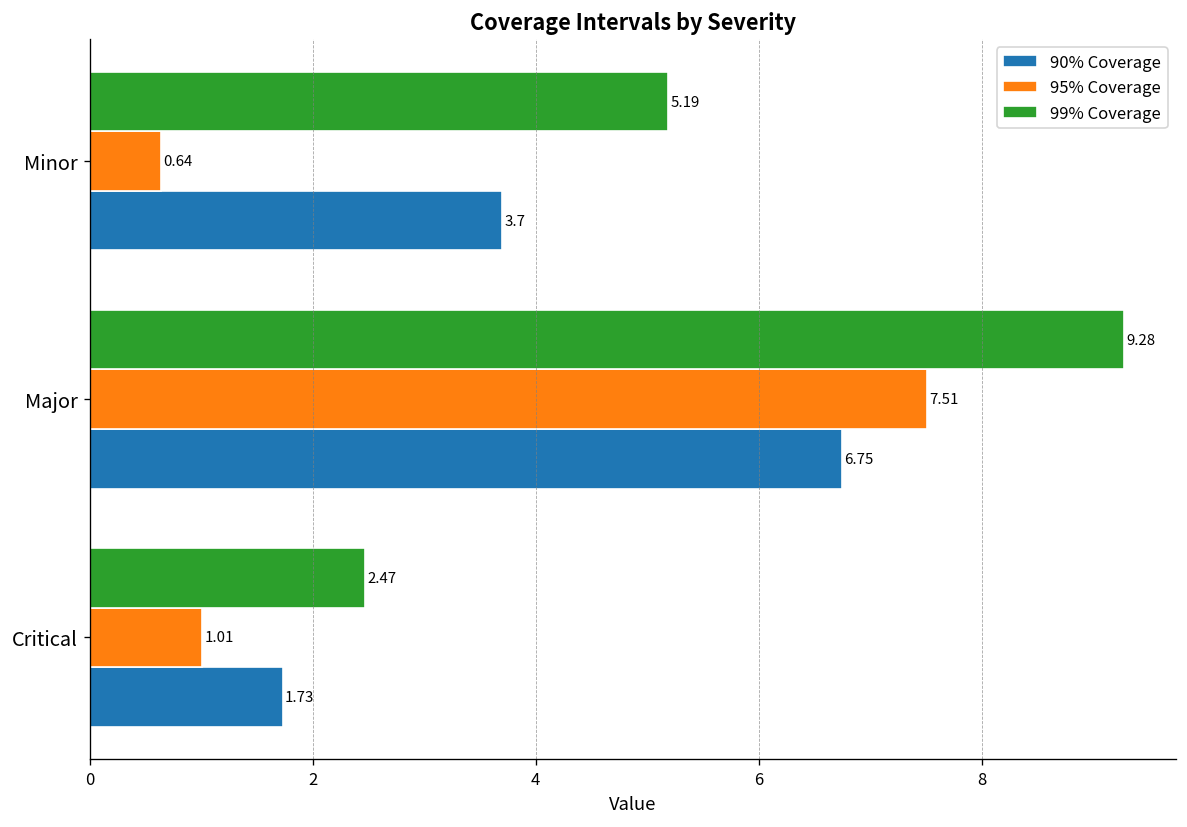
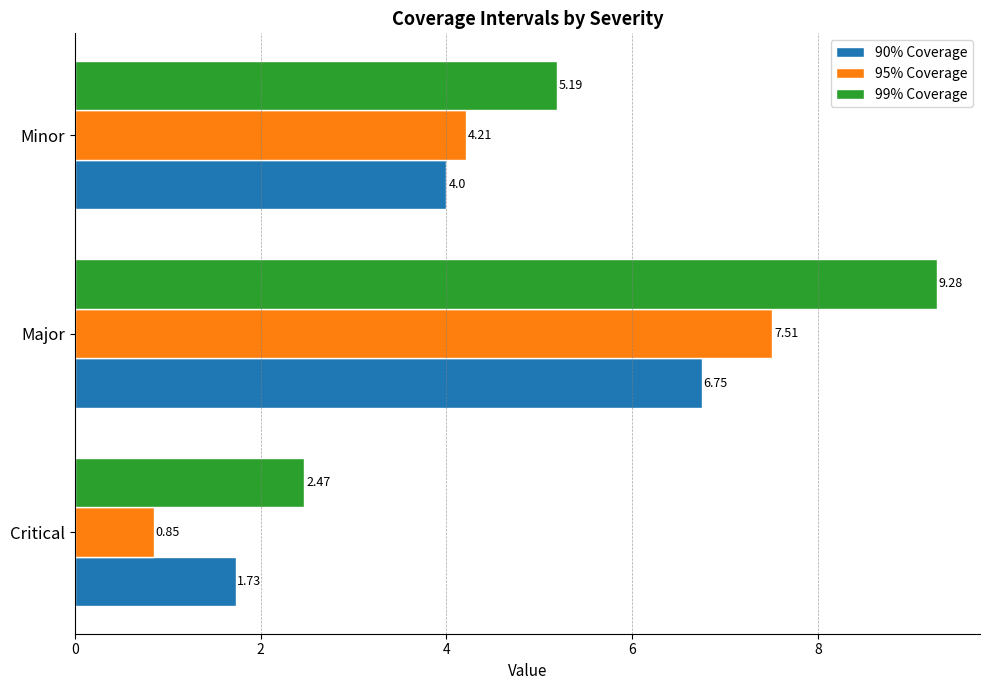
  {
    "90% Coverage": {
-     "Minor": 3.7,
+     "Minor": 4.0,
      "Major": 6.75,
      "Critical": 1.73
    },
    "95% Coverage": {
-     "Minor": 0.64,
+     "Minor": 4.21,
      "Major": 7.51,
-     "Critical": 1.01
+     "Critical": 0.85
    },
    "99% Coverage": {
      "Minor": 5.19,
      "Major": 9.28,
      "Critical": 2.47
    }
  }
